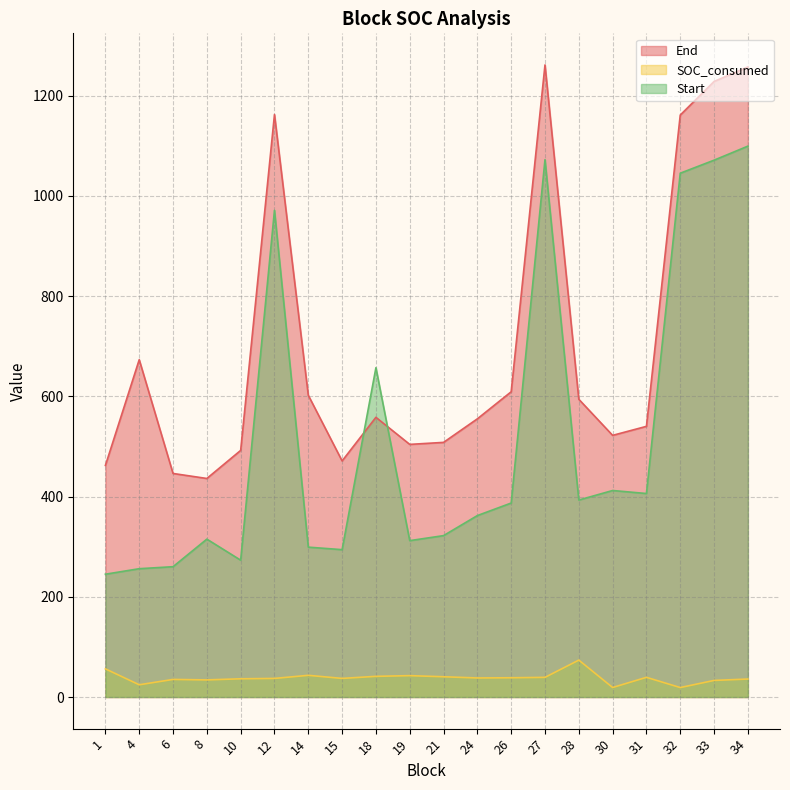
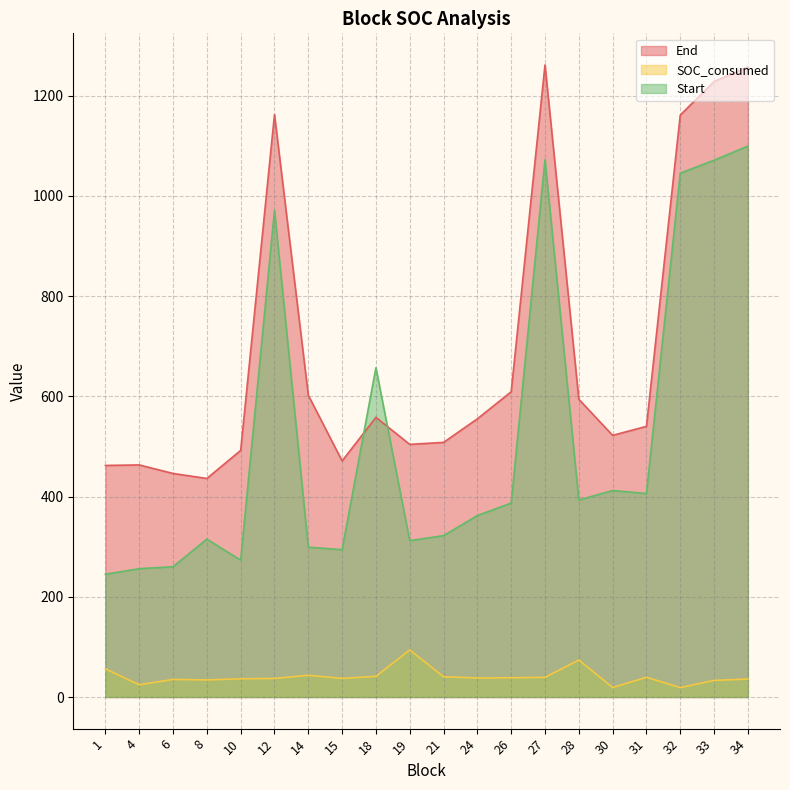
  {
    "End": {
      "1": 460,
-     "4": 670,
+     "4": 460,
      "6": 450,
      "8": 440,
      "10": 490,
      "12": 1160,
      "14": 600,
      "15": 470,
      "18": 560,
      "19": 500,
      "21": 510,
      "24": 560,
      "26": 610,
      "27": 1260,
      "28": 590,
      "30": 520,
      "31": 540,
      "32": 1160
    },
    "SOC_consumed": {
      "1": 60,
      "4": 20,
      "6": 40,
      "8": 30,
      "10": 40,
      "12": 40,
      "14": 40,
      "15": 40,
      "18": 40,
-     "19": 40,
+     "19": 90,
      "21": 40,
      "24": 40,
      "26": 40,
      "27": 40,
      "28": 70,
      "30": 20,
      "31": 40,
      "32": 20,
      "33": 30,
      "34": 40
    },
    "Start": {
      "1": 250,
      "4": 260,
      "6": 260,
      "8": 320,
      "10": 270,
      "12": 970,
      "14": 300,
      "15": 290,
      "18": 660,
      "19": 310,
      "21": 320,
      "24": 360,
      "26": 390,
      "27": 1070,
      "28": 390,
      "30": 410,
      "31": 410,
      "32": 1050,
      "33": 1070,
      "34": 1100
    }
  }
